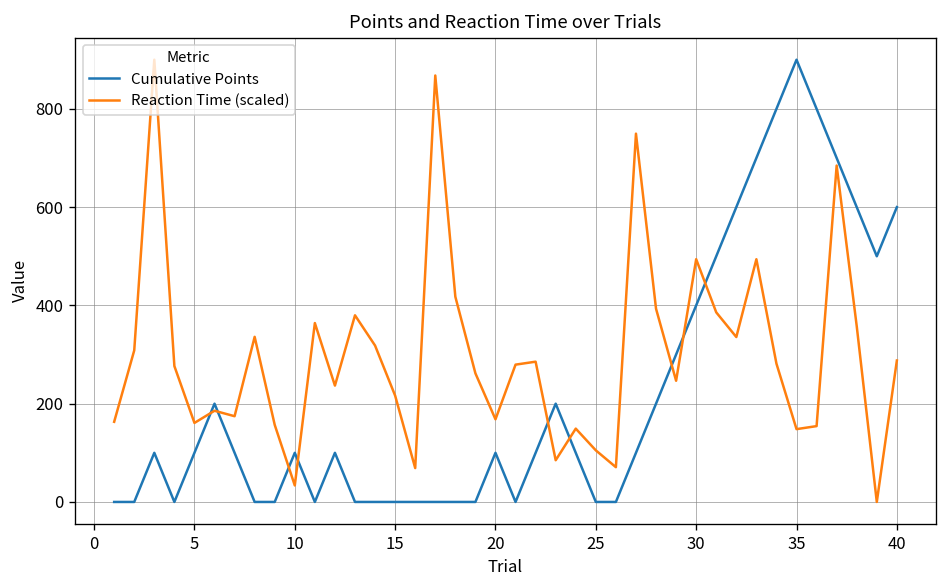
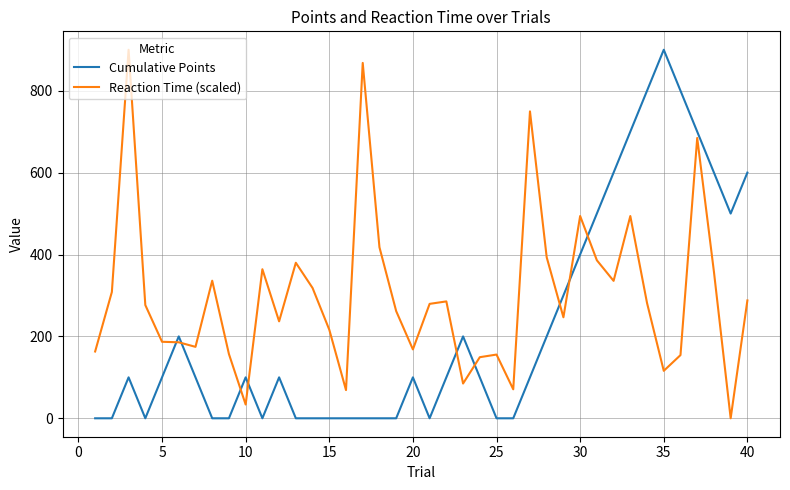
  {
    "Cumulative Points": {
      "5": 100,
      "10": 100,
      "15": 0,
      "20": 100,
      "25": 0,
      "30": 400,
      "35": 900,
      "40": 600
    },
    "Reaction Time (scaled)": {
-     "5": 160,
+     "5": 190,
      "10": 30,
      "15": 220,
      "20": 170,
-     "25": 100,
+     "25": 160,
      "30": 490,
-     "35": 150,
+     "35": 120,
      "40": 290
    }
  }
